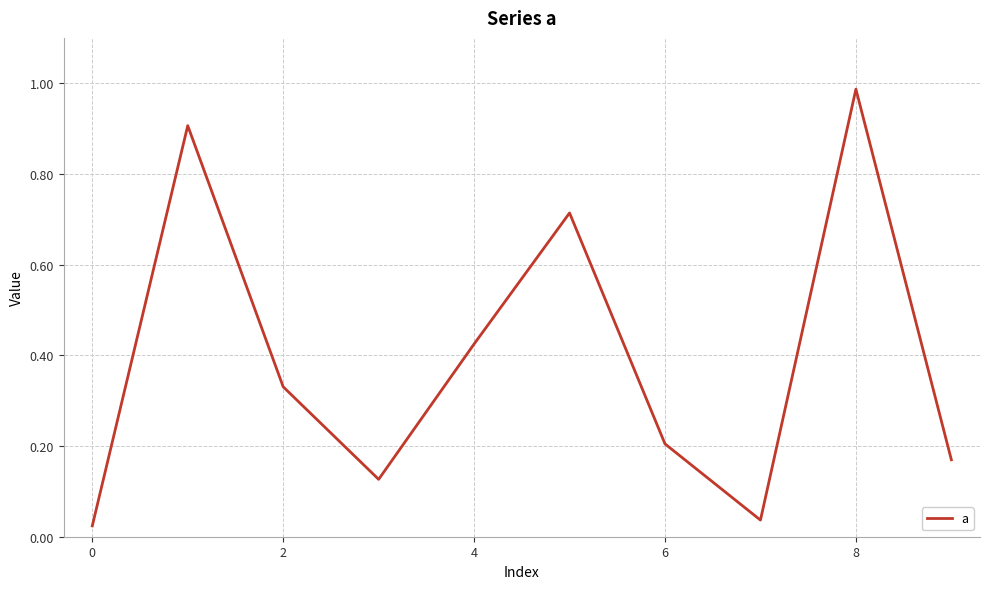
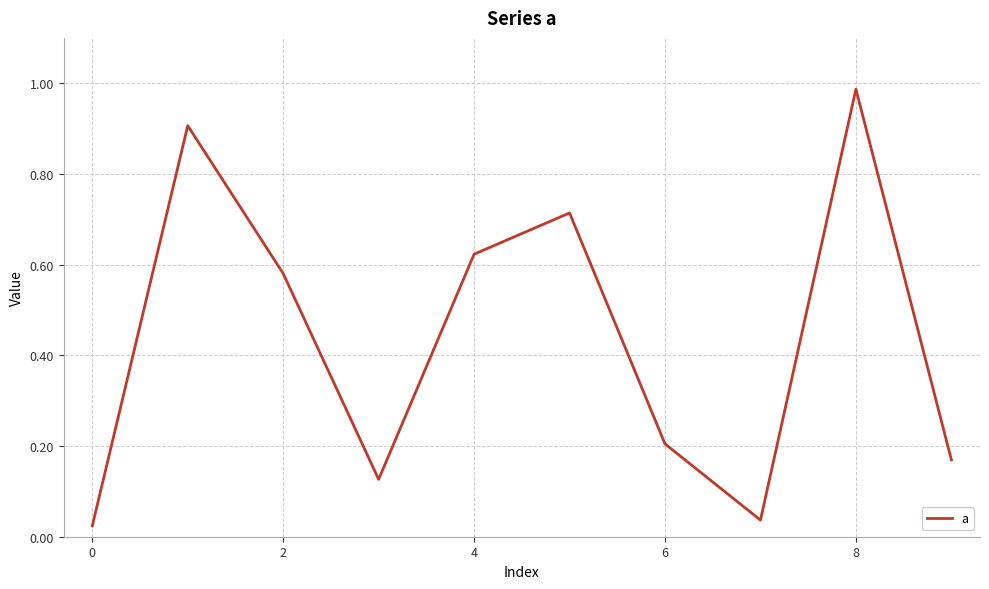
  {
    "0": 0.02,
-   "2": 0.33,
-   "4": 0.43,
+   "2": 0.58,
+   "4": 0.62,
    "6": 0.20,
    "8": 0.99
  }
